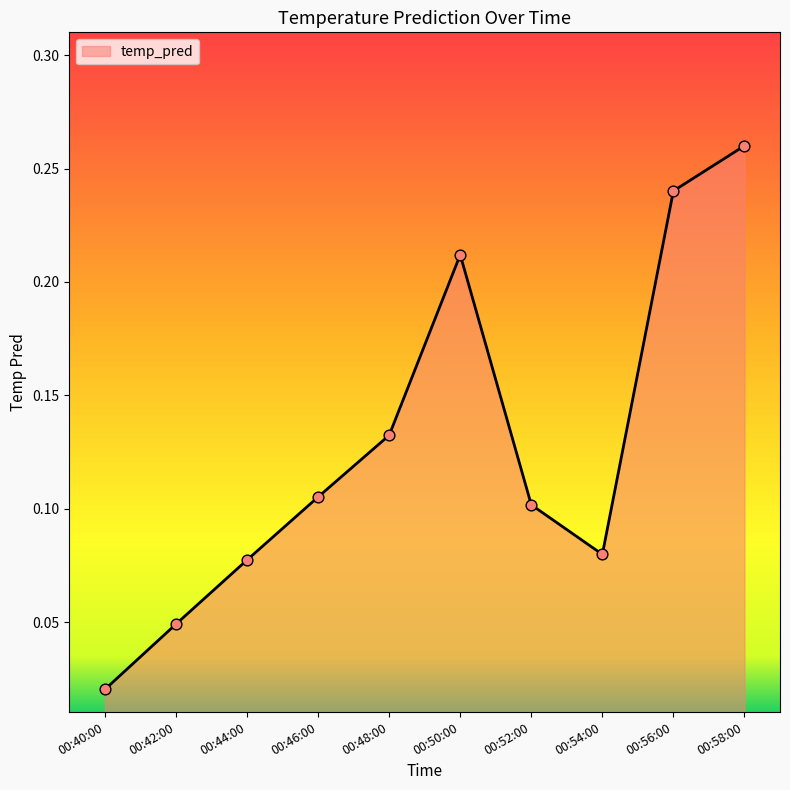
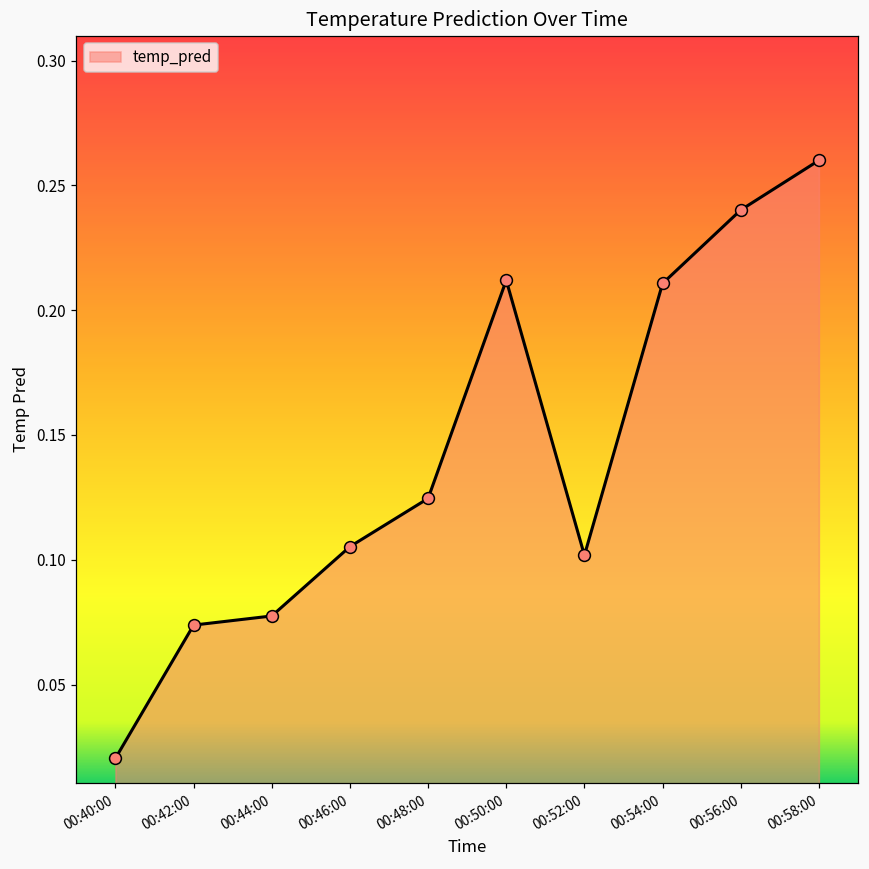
  {
    "00:40:00": 0.020,
-   "00:42:00": 0.049,
+   "00:42:00": 0.074,
    "00:44:00": 0.077,
    "00:46:00": 0.105,
-   "00:48:00": 0.132,
+   "00:48:00": 0.125,
    "00:50:00": 0.212,
    "00:52:00": 0.102,
-   "00:54:00": 0.080,
+   "00:54:00": 0.211,
    "00:56:00": 0.240,
    "00:58:00": 0.260
  }
